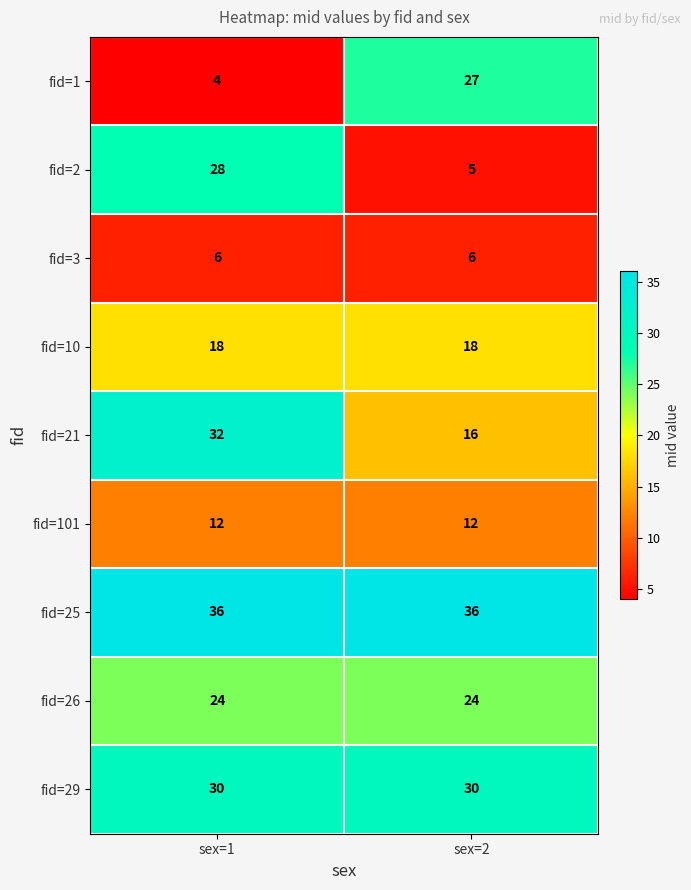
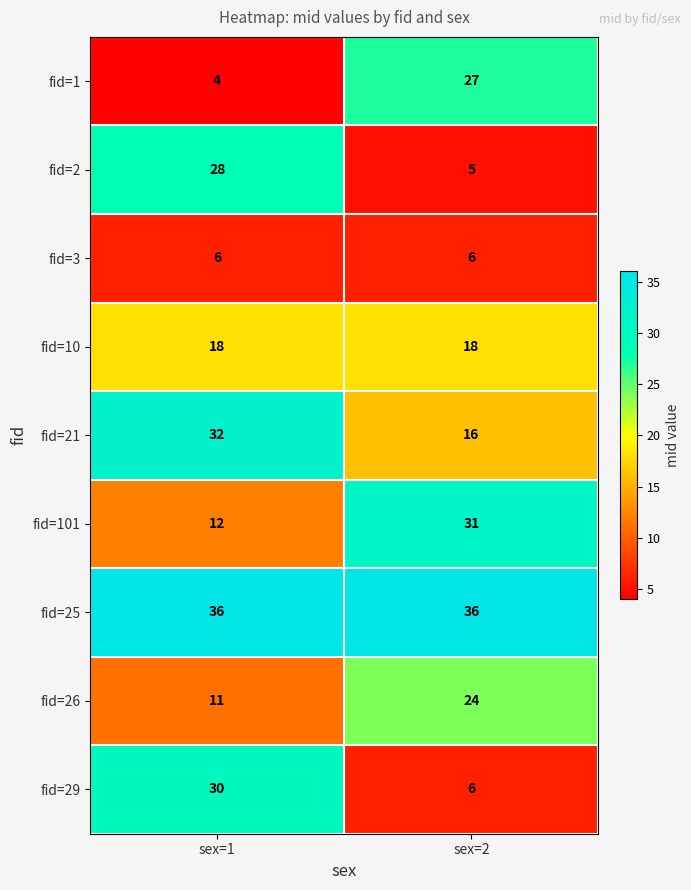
  {
    "fid=1": {
      "sex=1": 4,
      "sex=2": 27
    },
    "fid=2": {
      "sex=1": 28,
      "sex=2": 5
    },
    "fid=3": {
      "sex=1": 6,
      "sex=2": 6
    },
    "fid=10": {
      "sex=1": 18,
      "sex=2": 18
    },
    "fid=21": {
      "sex=1": 32,
      "sex=2": 16
    },
    "fid=101": {
      "sex=1": 12,
-     "sex=2": 12
+     "sex=2": 31
    },
    "fid=25": {
      "sex=1": 36,
      "sex=2": 36
    },
    "fid=26": {
-     "sex=1": 24,
+     "sex=1": 11,
      "sex=2": 24
    },
    "fid=29": {
      "sex=1": 30,
-     "sex=2": 30
+     "sex=2": 6
    }
  }
